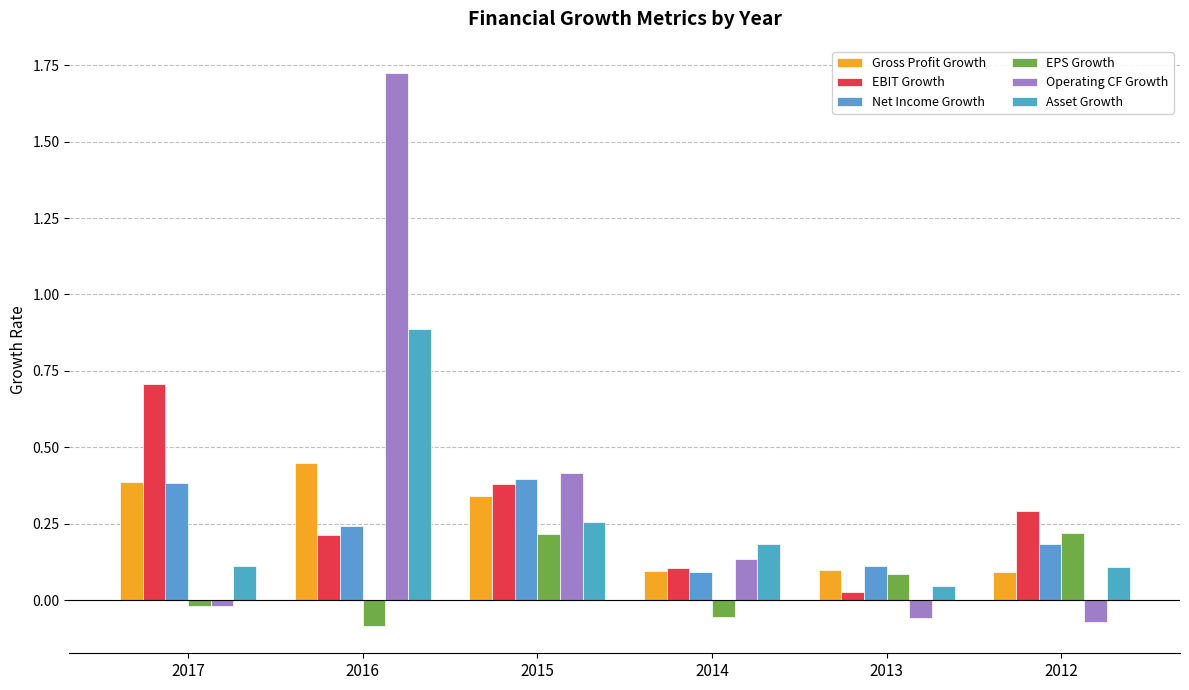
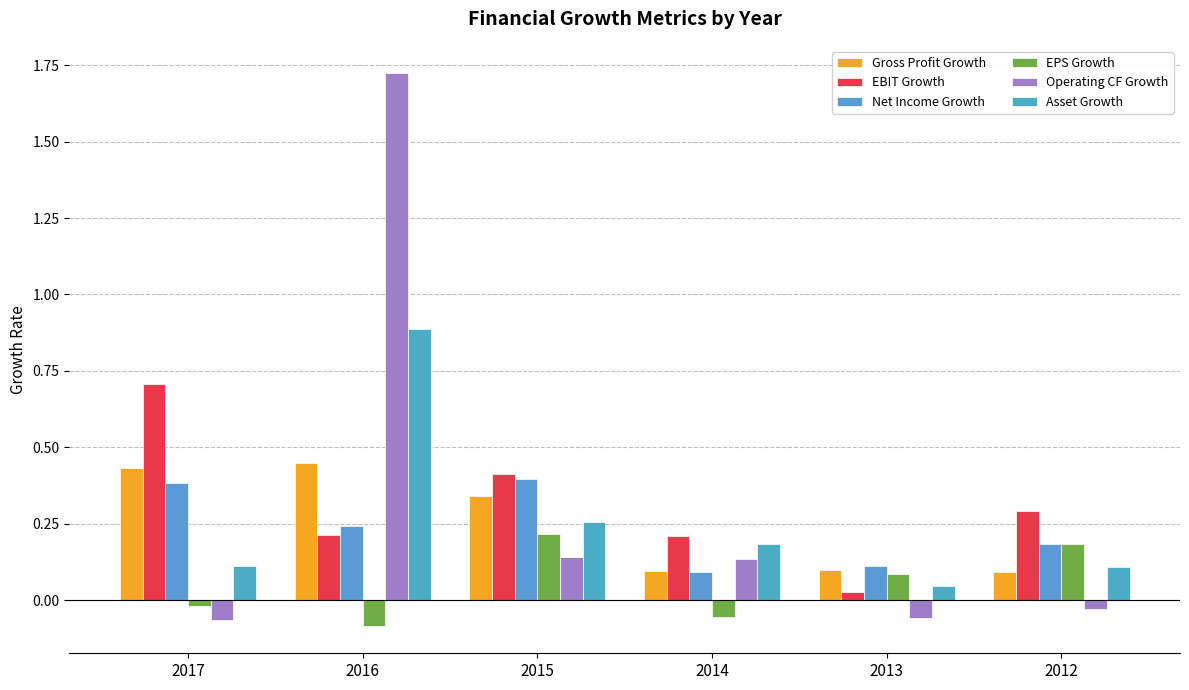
  {
    "Gross Profit Growth": {
-     "2017": 0.39,
+     "2017": 0.43,
      "2016": 0.45,
      "2015": 0.34,
      "2014": 0.10,
      "2013": 0.10,
      "2012": 0.09
    },
    "EBIT Growth": {
      "2017": 0.71,
      "2016": 0.21,
-     "2015": 0.38,
-     "2014": 0.11,
+     "2015": 0.41,
+     "2014": 0.21,
      "2013": 0.03,
      "2012": 0.29
    },
    "EPS Growth": {
      "2017": -0.02,
      "2016": -0.08,
      "2015": 0.22,
      "2014": -0.05,
      "2013": 0.09,
-     "2012": 0.22
+     "2012": 0.18
    },
    "Operating CF Growth": {
-     "2017": -0.02,
+     "2017": -0.06,
      "2016": 1.72,
-     "2015": 0.42,
+     "2015": 0.14,
      "2014": 0.13,
      "2013": -0.06,
-     "2012": -0.07
+     "2012": -0.03
    }
  }
